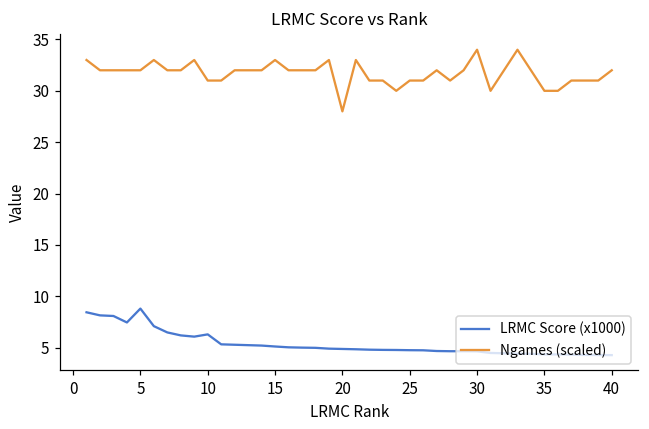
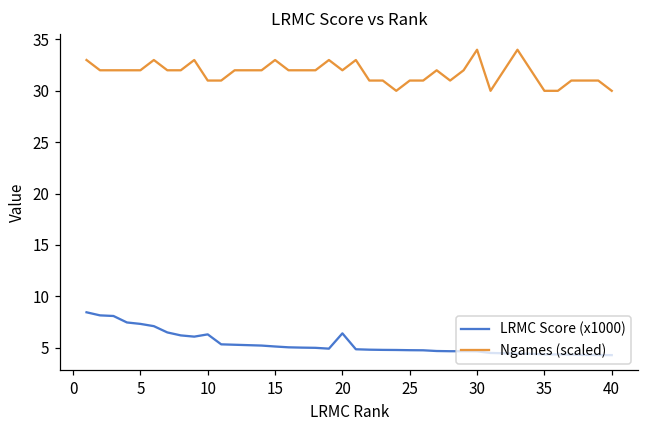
  {
    "LRMC Score (x1000)": {
-     "5": 9,
+     "5": 7,
      "10": 6,
      "15": 5,
-     "20": 5,
+     "20": 6,
      "25": 5
    },
    "Ngames (scaled)": {
      "5": 32,
      "10": 31,
      "15": 33,
-     "20": 28,
+     "20": 32,
      "25": 31,
      "30": 34,
      "35": 30,
-     "40": 32
+     "40": 30
    }
  }
